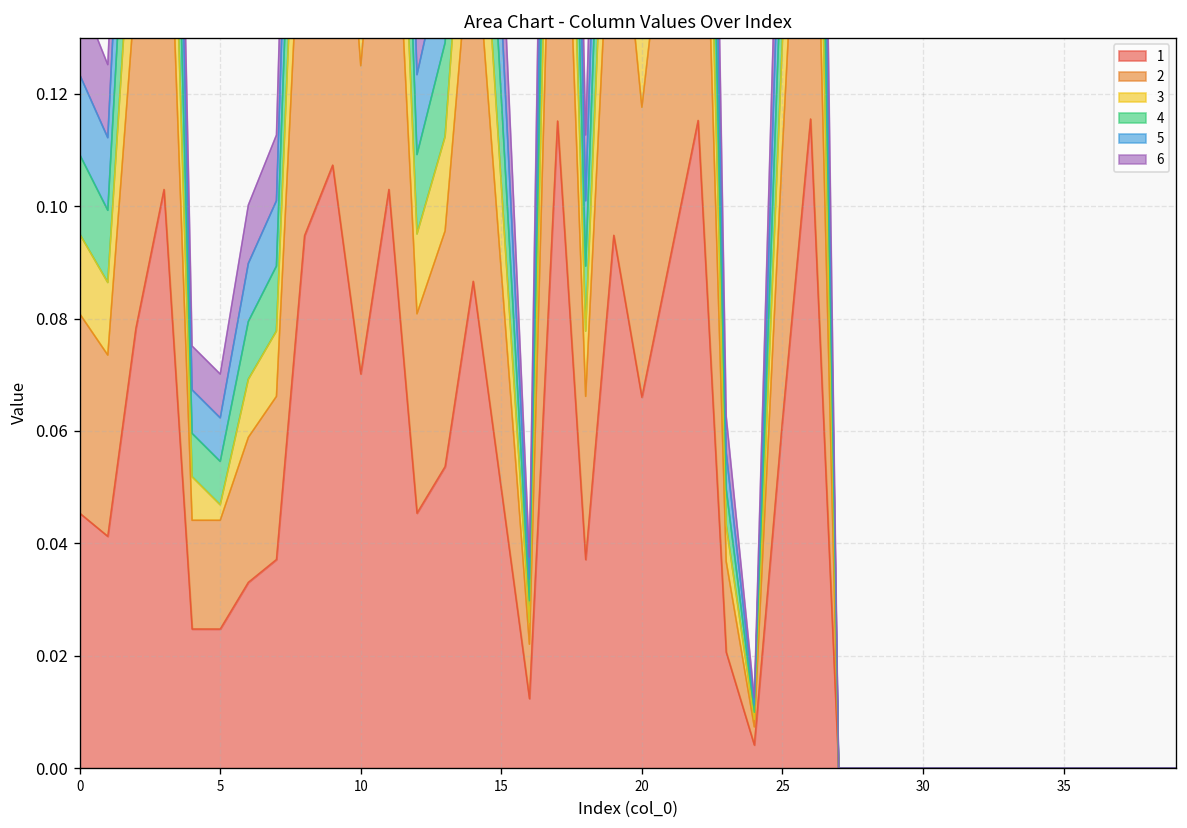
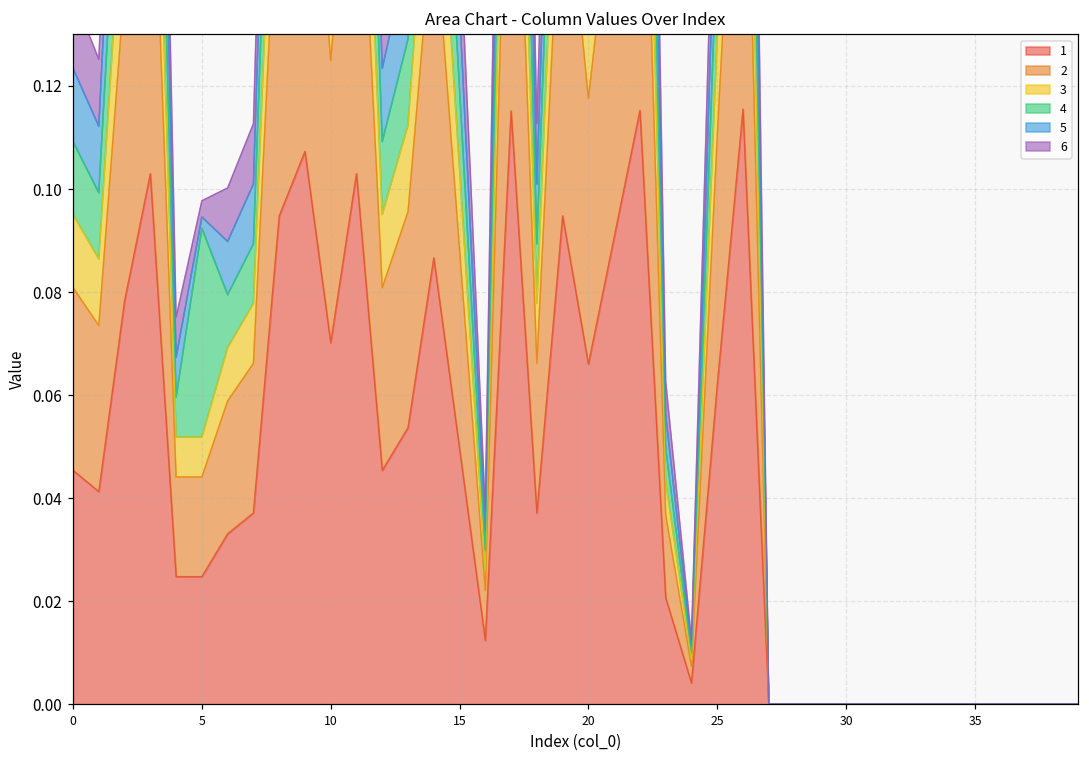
  {
    "3": {
      "0": 0.014,
-     "5": 0.003,
+     "5": 0.008,
      "15": 0.015,
      "25": 0.019
    },
    "4": {
      "0": 0.014,
-     "5": 0.008,
+     "5": 0.041,
      "15": 0.015
    },
    "5": {
      "0": 0.014,
-     "5": 0.008
+     "5": 0.002
    },
    "6": {
-     "5": 0.008
+     "5": 0.003
    }
  }
